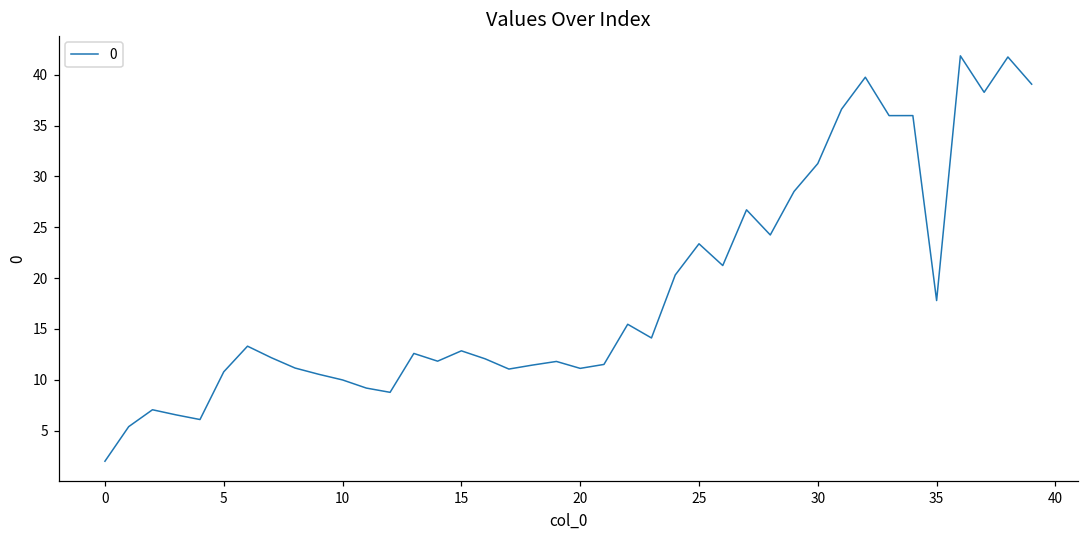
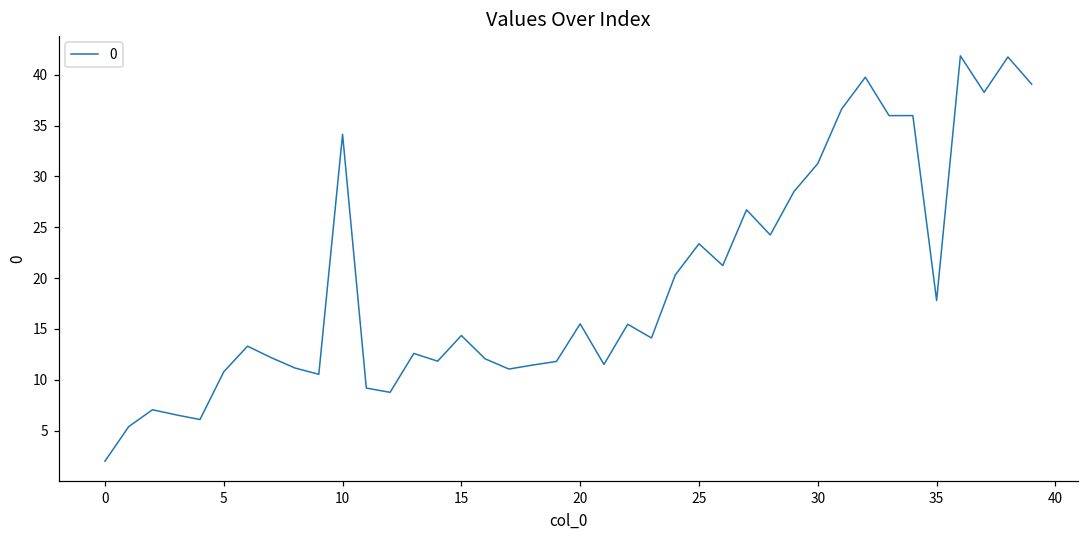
  {
    "0": 2,
    "5": 11,
-   "10": 10,
-   "15": 13,
-   "20": 11,
+   "10": 34,
+   "15": 14,
+   "20": 16,
    "25": 23,
    "30": 31,
    "35": 18
  }
